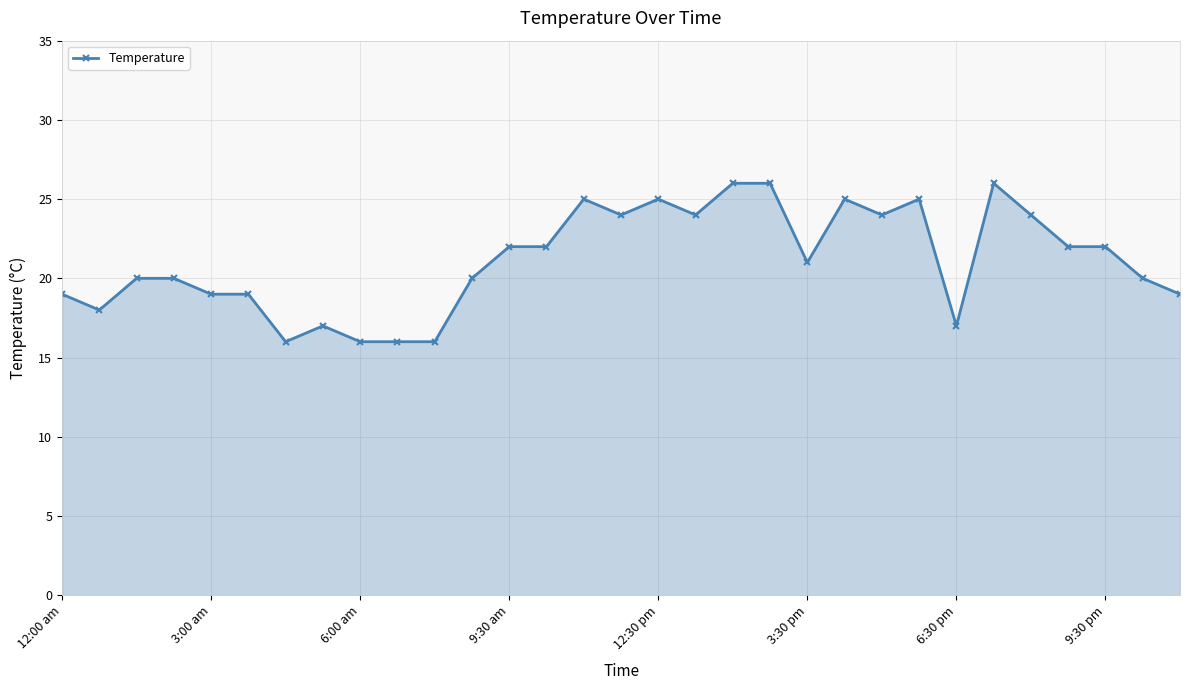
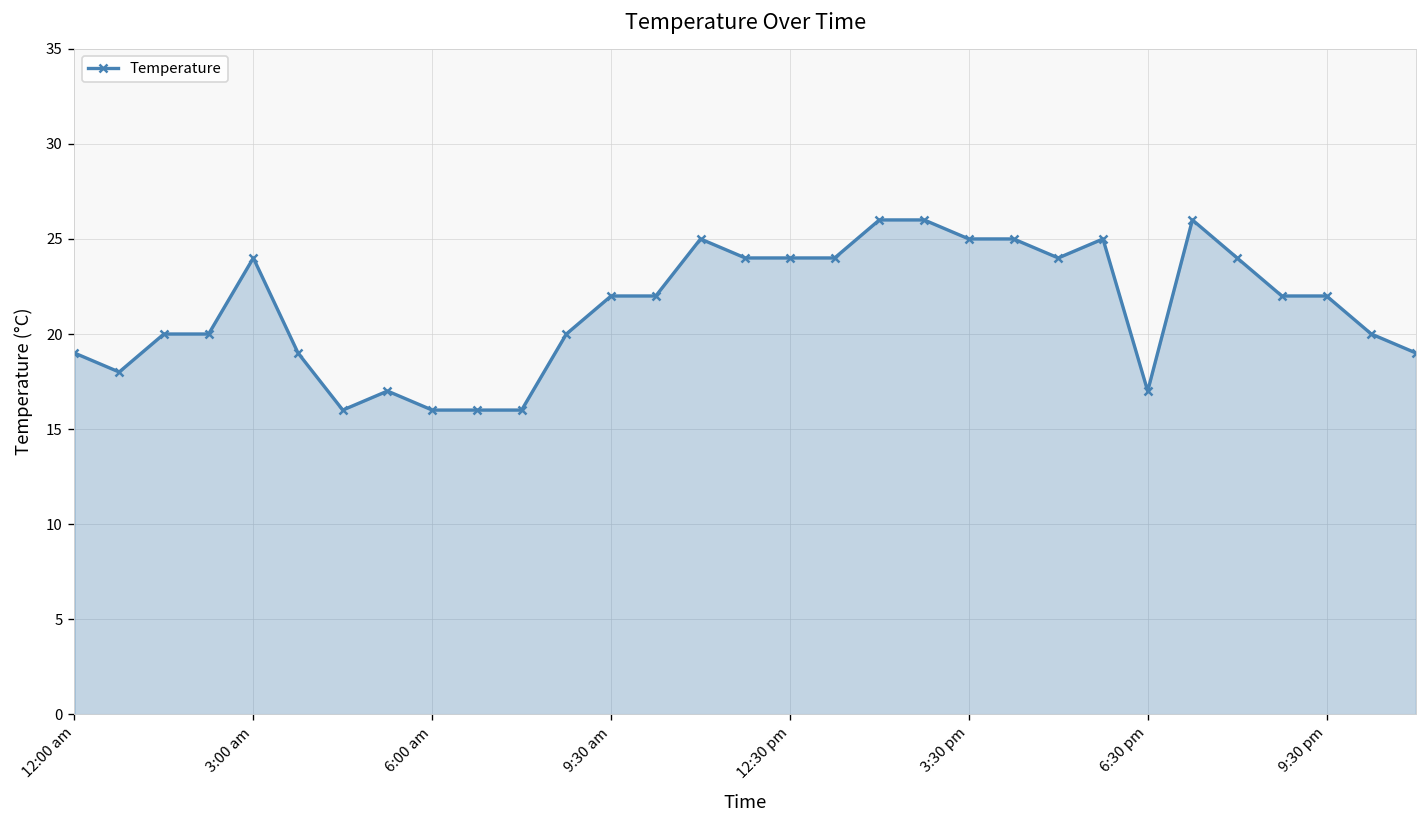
  {
    "12:00 am": 19,
-   "3:00 am": 19,
+   "3:00 am": 24,
    "6:00 am": 16,
    "9:30 am": 22,
-   "12:30 pm": 25,
-   "3:30 pm": 21,
+   "12:30 pm": 24,
+   "3:30 pm": 25,
    "6:30 pm": 17,
    "9:30 pm": 22
  }
